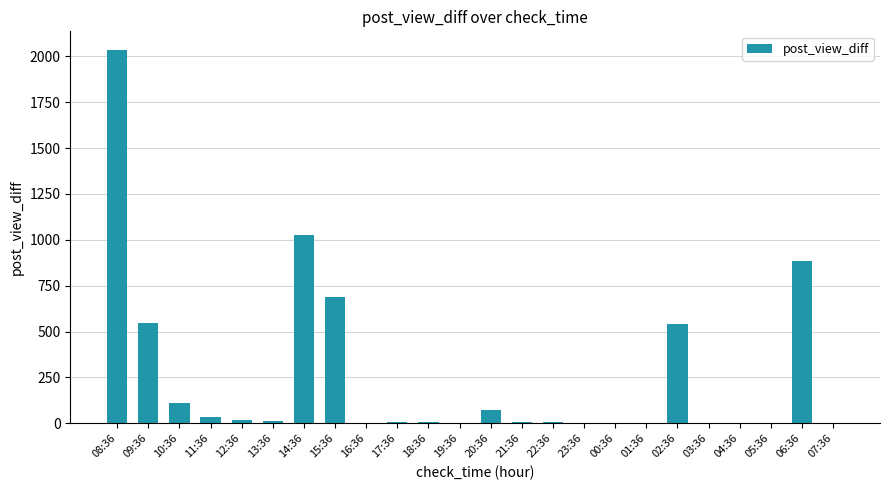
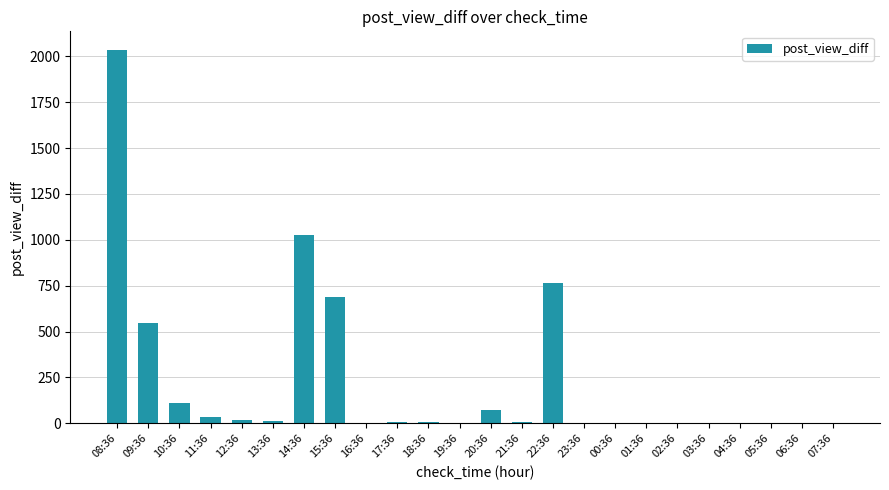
  {
    "08:36": 2040,
    "09:36": 550,
    "10:36": 110,
    "11:36": 40,
    "12:36": 20,
    "14:36": 1030,
    "15:36": 690,
    "20:36": 70,
-   "22:36": 10,
-   "02:36": 540,
-   "06:36": 880
+   "22:36": 770,
+   "02:36": 0,
+   "06:36": 0
  }
